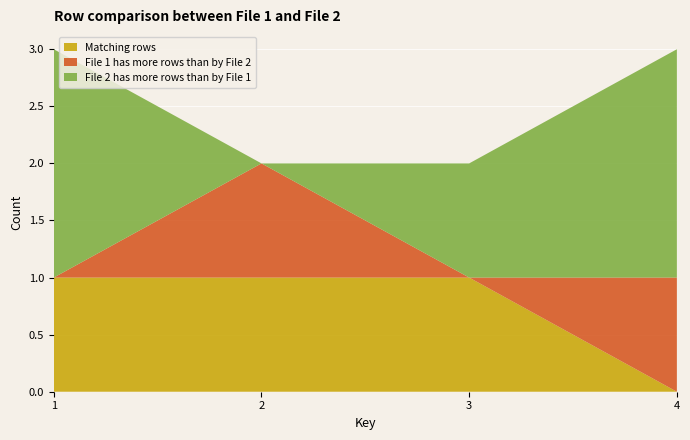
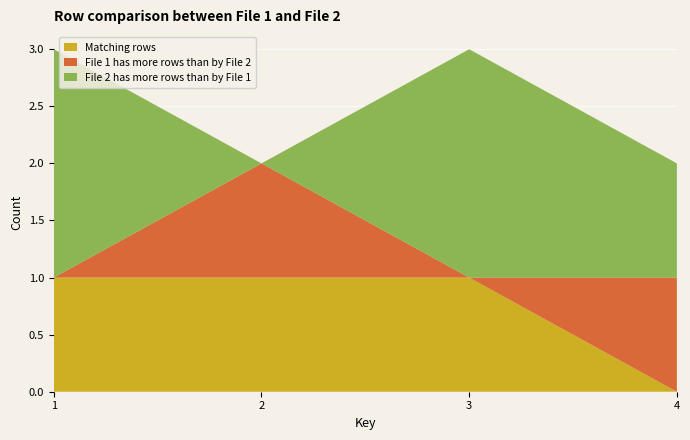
  {
    "Matching rows": {
      "2": 1,
      "4": 0
    },
    "File 2 has more rows than by File 1": {
-     "3": 1,
-     "4": 2
+     "3": 2,
+     "4": 1
    }
  }
